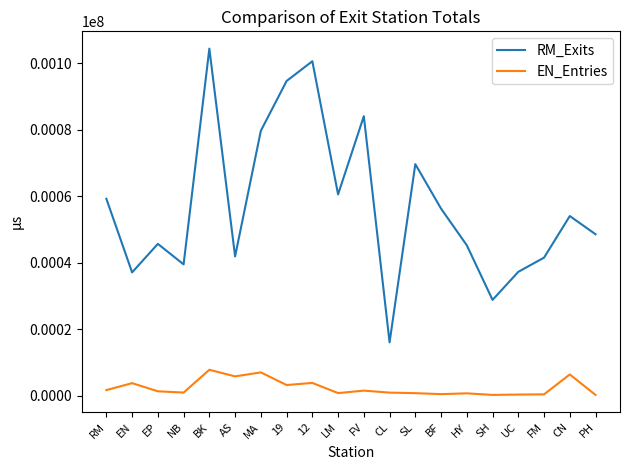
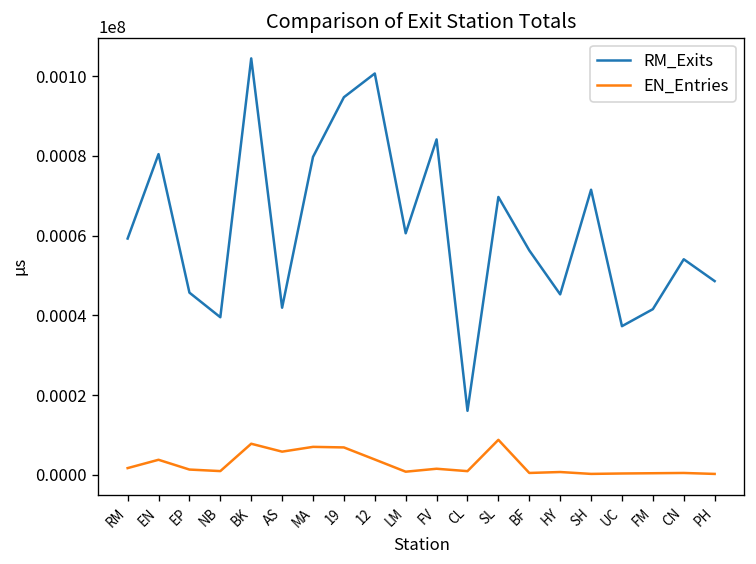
  {
    "RM_Exits": {
      "RM": 59000,
-     "EN": 37000,
+     "EN": 80000,
      "EP": 46000,
      "NB": 40000,
      "BK": 104000,
      "AS": 42000,
      "MA": 80000,
      "19": 95000,
      "12": 101000,
      "LM": 61000,
      "FV": 84000,
      "CL": 16000,
      "SL": 70000,
      "BF": 56000,
      "HY": 45000,
-     "SH": 29000,
+     "SH": 71000,
      "UC": 37000,
      "FM": 42000,
      "CN": 54000,
      "PH": 49000
    },
    "EN_Entries": {
      "RM": 2000,
      "EN": 4000,
      "EP": 1000,
      "NB": 1000,
      "BK": 8000,
      "AS": 6000,
      "MA": 7000,
-     "19": 3000,
+     "19": 7000,
      "12": 4000,
      "LM": 1000,
      "FV": 2000,
      "CL": 1000,
-     "SL": 1000,
+     "SL": 9000,
      "BF": 0,
      "HY": 1000,
      "SH": 0,
      "UC": 0,
      "FM": 0,
-     "CN": 6000,
+     "CN": 0,
      "PH": 0
    }
  }
